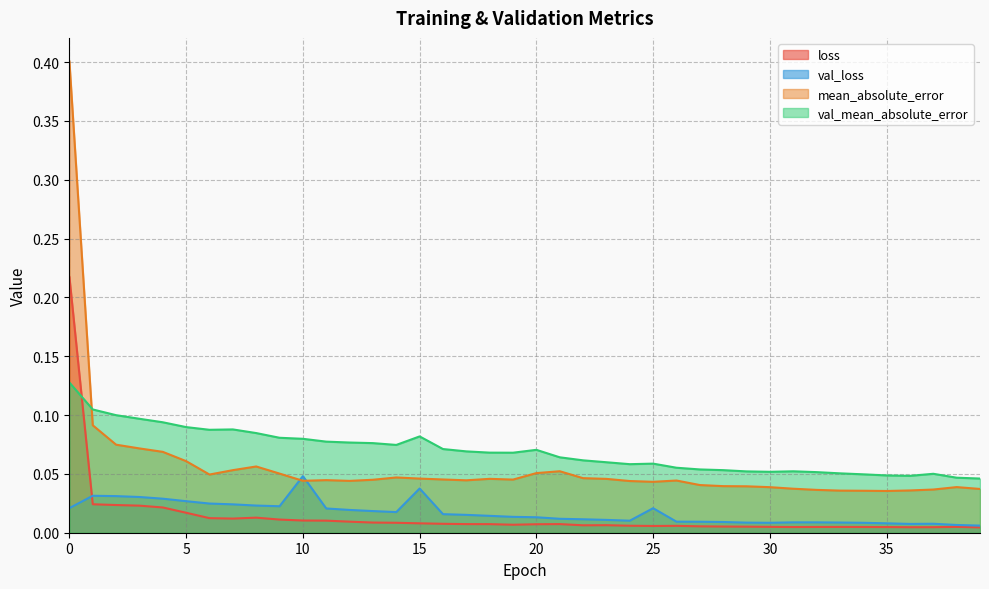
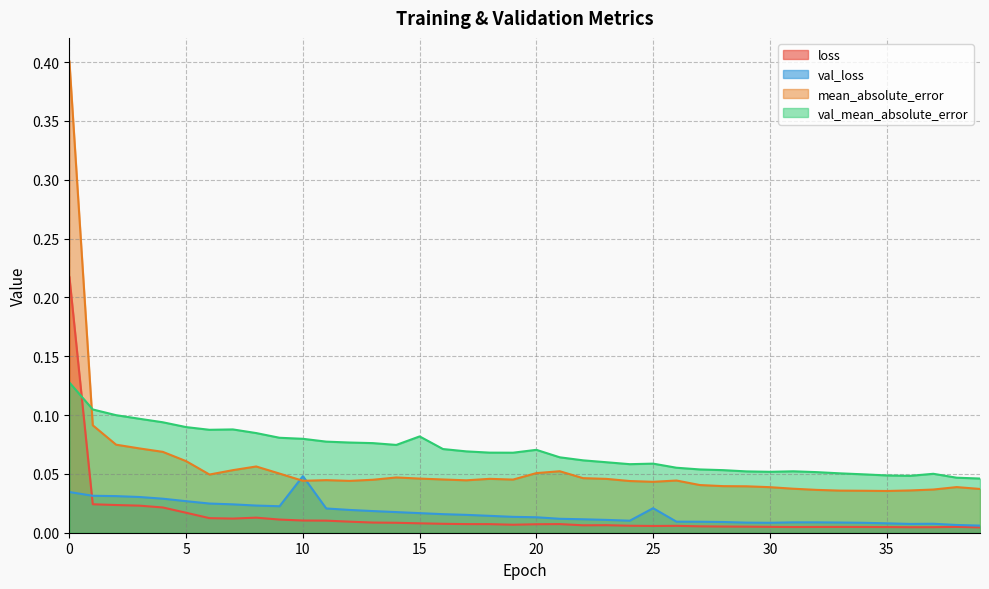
  {
    "val_loss": {
-     "0": 0.021,
+     "0": 0.035,
      "5": 0.027,
      "10": 0.048,
-     "15": 0.038,
+     "15": 0.017,
      "20": 0.013,
      "25": 0.021,
      "30": 0.008,
      "35": 0.008
    },
    "val_mean_absolute_error": {
      "0": 0.128,
      "5": 0.090,
      "10": 0.080,
      "15": 0.082,
      "20": 0.070,
      "25": 0.059,
      "30": 0.052,
      "35": 0.049
    }
  }
